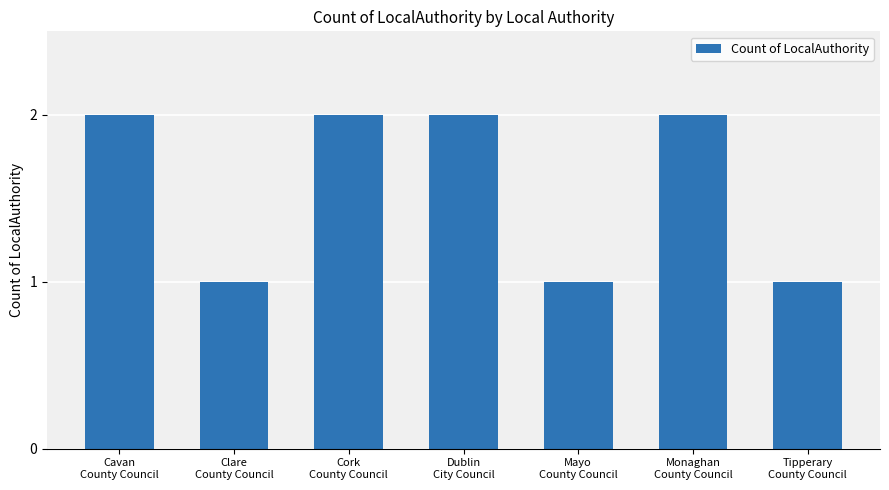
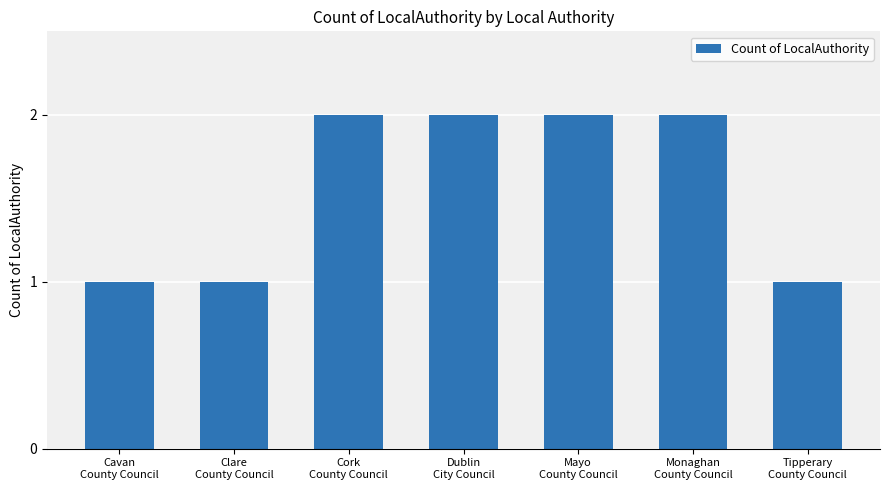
  {
-   "Cavan County Council": 2,
+   "Cavan County Council": 1,
    "Clare County Council": 1,
    "Cork County Council": 2,
    "Dublin City Council": 2,
-   "Mayo County Council": 1,
+   "Mayo County Council": 2,
    "Monaghan County Council": 2,
    "Tipperary County Council": 1
  }
